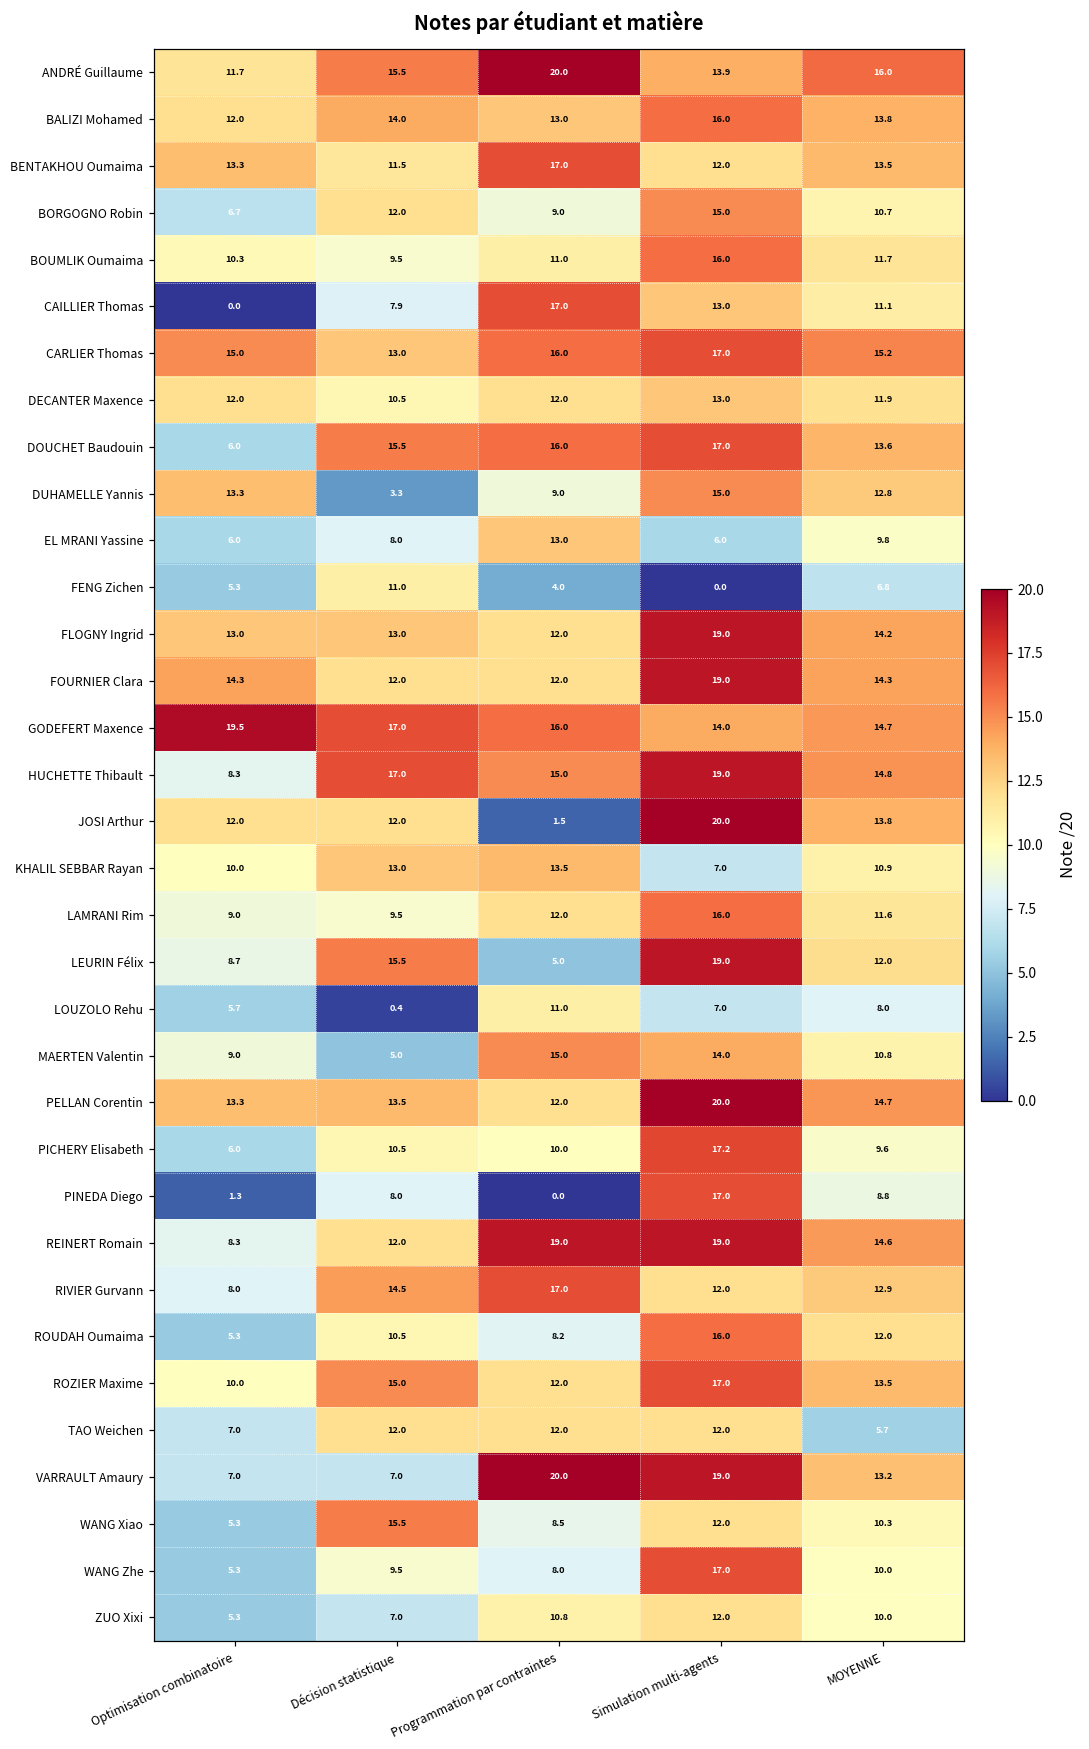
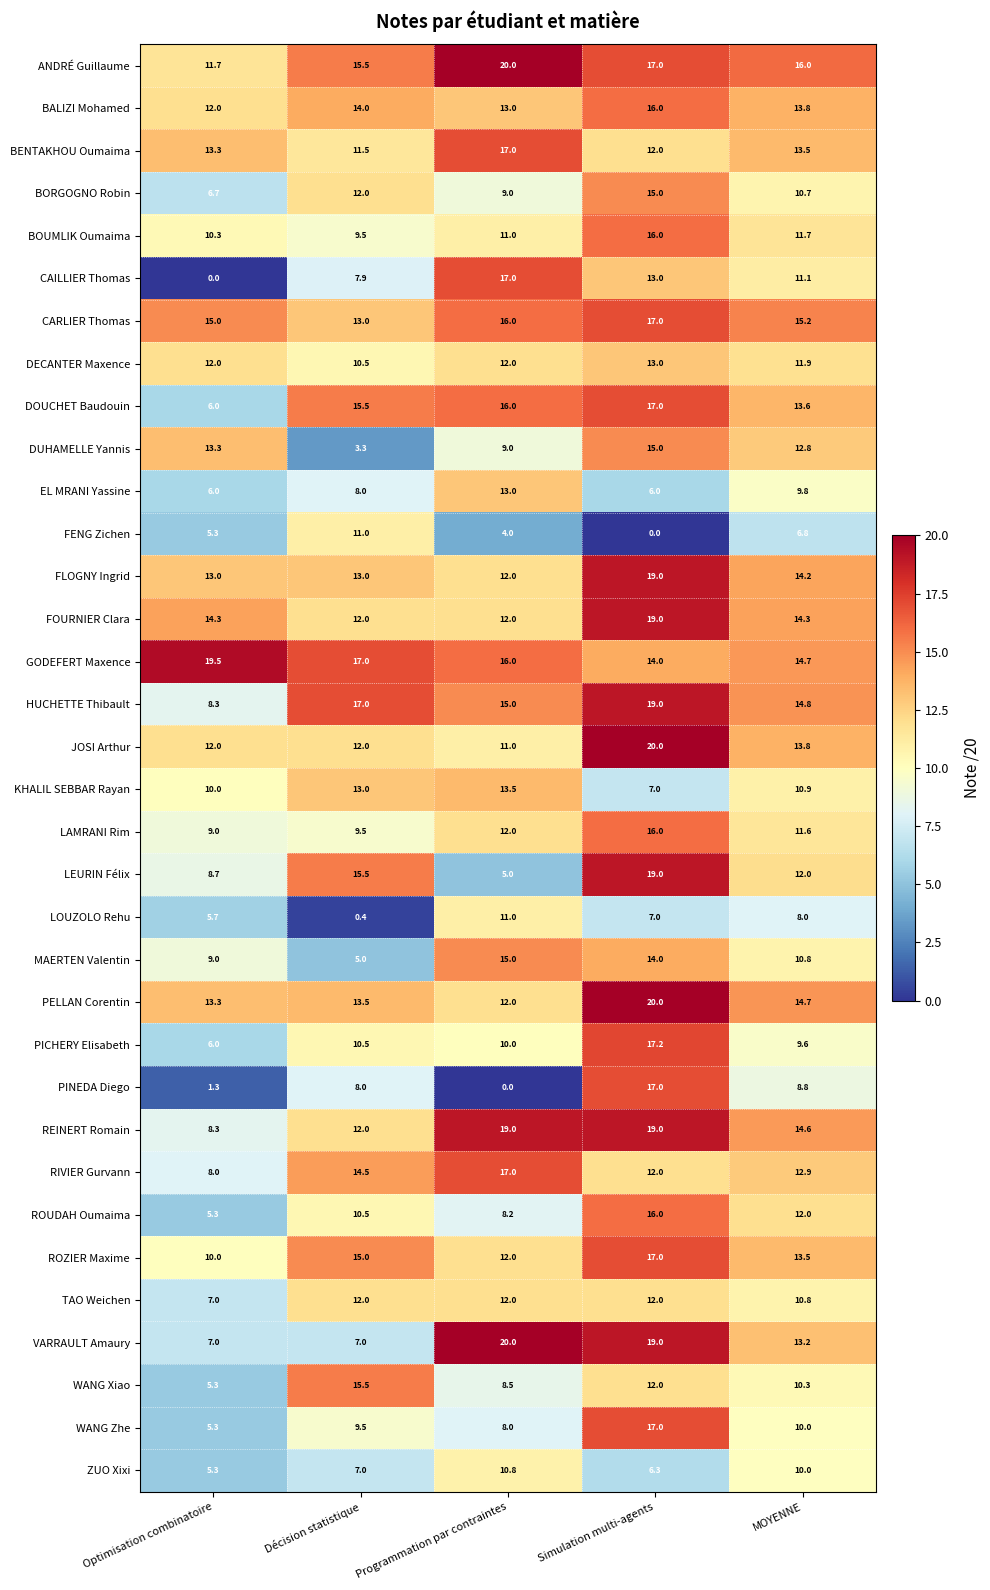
  {
    "ANDRÉ Guillaume": {
      "Optimisation combinatoire": 11.7,
      "Décision statistique": 15.5,
      "Programmation par contraintes": 20.0,
-     "Simulation multi-agents": 13.9,
+     "Simulation multi-agents": 17.0,
      "MOYENNE": 16.0
    },
    "BALIZI Mohamed": {
      "Optimisation combinatoire": 12.0,
      "Décision statistique": 14.0,
      "Programmation par contraintes": 13.0,
      "Simulation multi-agents": 16.0,
      "MOYENNE": 13.8
    },
    "BENTAKHOU Oumaima": {
      "Optimisation combinatoire": 13.3,
      "Décision statistique": 11.5,
      "Programmation par contraintes": 17.0,
      "Simulation multi-agents": 12.0,
      "MOYENNE": 13.5
    },
    "BORGOGNO Robin": {
      "Optimisation combinatoire": 6.7,
      "Décision statistique": 12.0,
      "Programmation par contraintes": 9.0,
      "Simulation multi-agents": 15.0,
      "MOYENNE": 10.7
    },
    "BOUMLIK Oumaima": {
      "Optimisation combinatoire": 10.3,
      "Décision statistique": 9.5,
      "Programmation par contraintes": 11.0,
      "Simulation multi-agents": 16.0,
      "MOYENNE": 11.7
    },
    "CAILLIER Thomas": {
      "Optimisation combinatoire": 0.0,
      "Décision statistique": 7.9,
      "Programmation par contraintes": 17.0,
      "Simulation multi-agents": 13.0,
      "MOYENNE": 11.1
    },
    "CARLIER Thomas": {
      "Optimisation combinatoire": 15.0,
      "Décision statistique": 13.0,
      "Programmation par contraintes": 16.0,
      "Simulation multi-agents": 17.0,
      "MOYENNE": 15.2
    },
    "DECANTER Maxence": {
      "Optimisation combinatoire": 12.0,
      "Décision statistique": 10.5,
      "Programmation par contraintes": 12.0,
      "Simulation multi-agents": 13.0,
      "MOYENNE": 11.9
    },
    "DOUCHET Baudouin": {
      "Optimisation combinatoire": 6.0,
      "Décision statistique": 15.5,
      "Programmation par contraintes": 16.0,
      "Simulation multi-agents": 17.0,
      "MOYENNE": 13.6
    },
    "DUHAMELLE Yannis": {
      "Optimisation combinatoire": 13.3,
      "Décision statistique": 3.3,
      "Programmation par contraintes": 9.0,
      "Simulation multi-agents": 15.0,
      "MOYENNE": 12.8
    },
    "EL MRANI Yassine": {
      "Optimisation combinatoire": 6.0,
      "Décision statistique": 8.0,
      "Programmation par contraintes": 13.0,
      "Simulation multi-agents": 6.0,
      "MOYENNE": 9.8
    },
    "FENG Zichen": {
      "Optimisation combinatoire": 5.3,
      "Décision statistique": 11.0,
      "Programmation par contraintes": 4.0,
      "Simulation multi-agents": 0.0,
      "MOYENNE": 6.8
    },
    "FLOGNY Ingrid": {
      "Optimisation combinatoire": 13.0,
      "Décision statistique": 13.0,
      "Programmation par contraintes": 12.0,
      "Simulation multi-agents": 19.0,
      "MOYENNE": 14.2
    },
    "FOURNIER Clara": {
      "Optimisation combinatoire": 14.3,
      "Décision statistique": 12.0,
      "Programmation par contraintes": 12.0,
      "Simulation multi-agents": 19.0,
      "MOYENNE": 14.3
    },
    "GODEFERT Maxence": {
      "Optimisation combinatoire": 19.5,
      "Décision statistique": 17.0,
      "Programmation par contraintes": 16.0,
      "Simulation multi-agents": 14.0,
      "MOYENNE": 14.7
    },
    "HUCHETTE Thibault": {
      "Optimisation combinatoire": 8.3,
      "Décision statistique": 17.0,
      "Programmation par contraintes": 15.0,
      "Simulation multi-agents": 19.0,
      "MOYENNE": 14.8
    },
    "JOSI Arthur": {
      "Optimisation combinatoire": 12.0,
      "Décision statistique": 12.0,
-     "Programmation par contraintes": 1.5,
+     "Programmation par contraintes": 11.0,
      "Simulation multi-agents": 20.0,
      "MOYENNE": 13.8
    },
    "KHALIL SEBBAR Rayan": {
      "Optimisation combinatoire": 10.0,
      "Décision statistique": 13.0,
      "Programmation par contraintes": 13.5,
      "Simulation multi-agents": 7.0,
      "MOYENNE": 10.9
    },
    "LAMRANI Rim": {
      "Optimisation combinatoire": 9.0,
      "Décision statistique": 9.5,
      "Programmation par contraintes": 12.0,
      "Simulation multi-agents": 16.0,
      "MOYENNE": 11.6
    },
    "LEURIN Félix": {
      "Optimisation combinatoire": 8.7,
      "Décision statistique": 15.5,
      "Programmation par contraintes": 5.0,
      "Simulation multi-agents": 19.0,
      "MOYENNE": 12.0
    },
    "LOUZOLO Rehu": {
      "Optimisation combinatoire": 5.7,
      "Décision statistique": 0.4,
      "Programmation par contraintes": 11.0,
      "Simulation multi-agents": 7.0,
      "MOYENNE": 8.0
    },
    "MAERTEN Valentin": {
      "Optimisation combinatoire": 9.0,
      "Décision statistique": 5.0,
      "Programmation par contraintes": 15.0,
      "Simulation multi-agents": 14.0,
      "MOYENNE": 10.8
    },
    "PELLAN Corentin": {
      "Optimisation combinatoire": 13.3,
      "Décision statistique": 13.5,
      "Programmation par contraintes": 12.0,
      "Simulation multi-agents": 20.0,
      "MOYENNE": 14.7
    },
    "PICHERY Elisabeth": {
      "Optimisation combinatoire": 6.0,
      "Décision statistique": 10.5,
      "Programmation par contraintes": 10.0,
      "Simulation multi-agents": 17.2,
      "MOYENNE": 9.6
    },
    "PINEDA Diego": {
      "Optimisation combinatoire": 1.3,
      "Décision statistique": 8.0,
      "Programmation par contraintes": 0.0,
      "Simulation multi-agents": 17.0,
      "MOYENNE": 8.8
    },
    "REINERT Romain": {
      "Optimisation combinatoire": 8.3,
      "Décision statistique": 12.0,
      "Programmation par contraintes": 19.0,
      "Simulation multi-agents": 19.0,
      "MOYENNE": 14.6
    },
    "RIVIER Gurvann": {
      "Optimisation combinatoire": 8.0,
      "Décision statistique": 14.5,
      "Programmation par contraintes": 17.0,
      "Simulation multi-agents": 12.0,
      "MOYENNE": 12.9
    },
    "ROUDAH Oumaima": {
      "Optimisation combinatoire": 5.3,
      "Décision statistique": 10.5,
      "Programmation par contraintes": 8.2,
      "Simulation multi-agents": 16.0,
      "MOYENNE": 12.0
    },
    "ROZIER Maxime": {
      "Optimisation combinatoire": 10.0,
      "Décision statistique": 15.0,
      "Programmation par contraintes": 12.0,
      "Simulation multi-agents": 17.0,
      "MOYENNE": 13.5
    },
    "TAO Weichen": {
      "Optimisation combinatoire": 7.0,
      "Décision statistique": 12.0,
      "Programmation par contraintes": 12.0,
      "Simulation multi-agents": 12.0,
-     "MOYENNE": 5.7
+     "MOYENNE": 10.8
    },
    "VARRAULT Amaury": {
      "Optimisation combinatoire": 7.0,
      "Décision statistique": 7.0,
      "Programmation par contraintes": 20.0,
      "Simulation multi-agents": 19.0,
      "MOYENNE": 13.2
    },
    "WANG Xiao": {
      "Optimisation combinatoire": 5.3,
      "Décision statistique": 15.5,
      "Programmation par contraintes": 8.5,
      "Simulation multi-agents": 12.0,
      "MOYENNE": 10.3
    },
    "WANG Zhe": {
      "Optimisation combinatoire": 5.3,
      "Décision statistique": 9.5,
      "Programmation par contraintes": 8.0,
      "Simulation multi-agents": 17.0,
      "MOYENNE": 10.0
    },
    "ZUO Xixi": {
      "Optimisation combinatoire": 5.3,
      "Décision statistique": 7.0,
      "Programmation par contraintes": 10.8,
-     "Simulation multi-agents": 12.0,
+     "Simulation multi-agents": 6.3,
      "MOYENNE": 10.0
    }
  }
